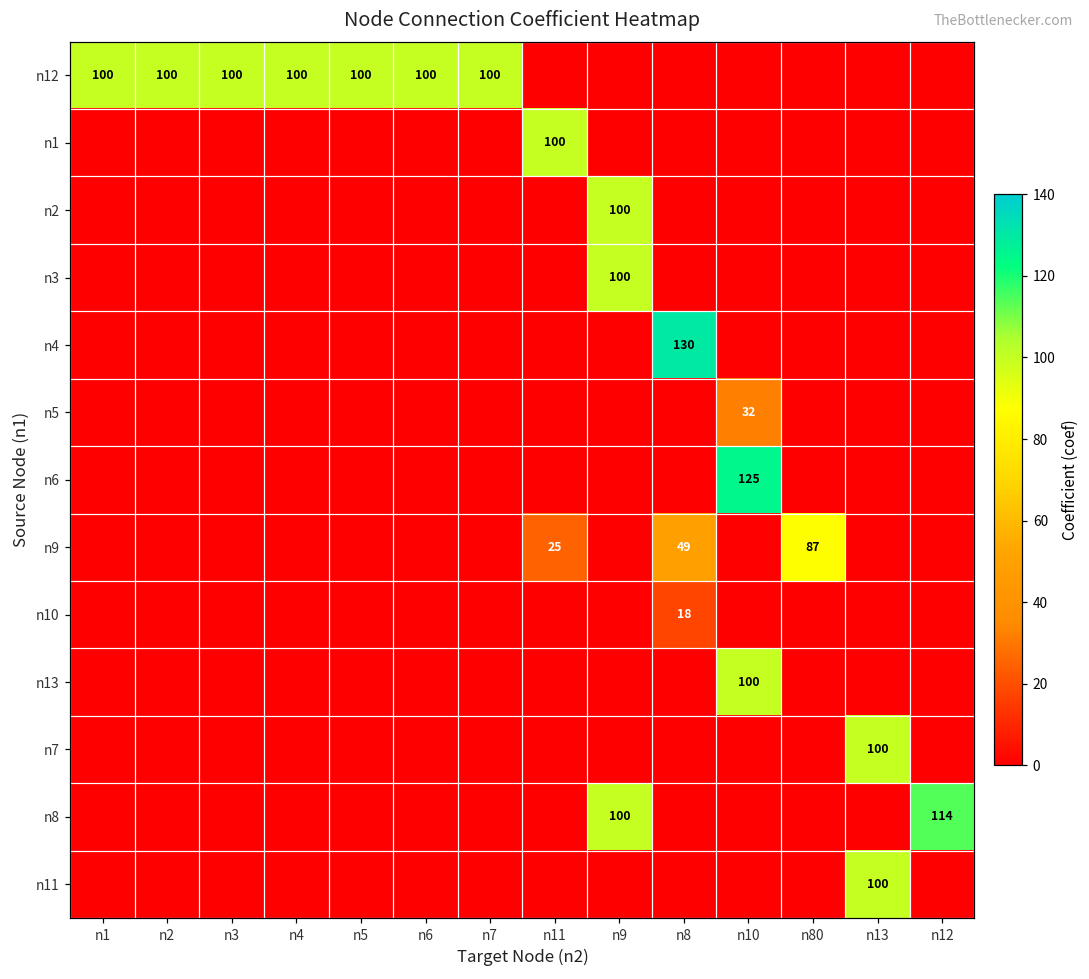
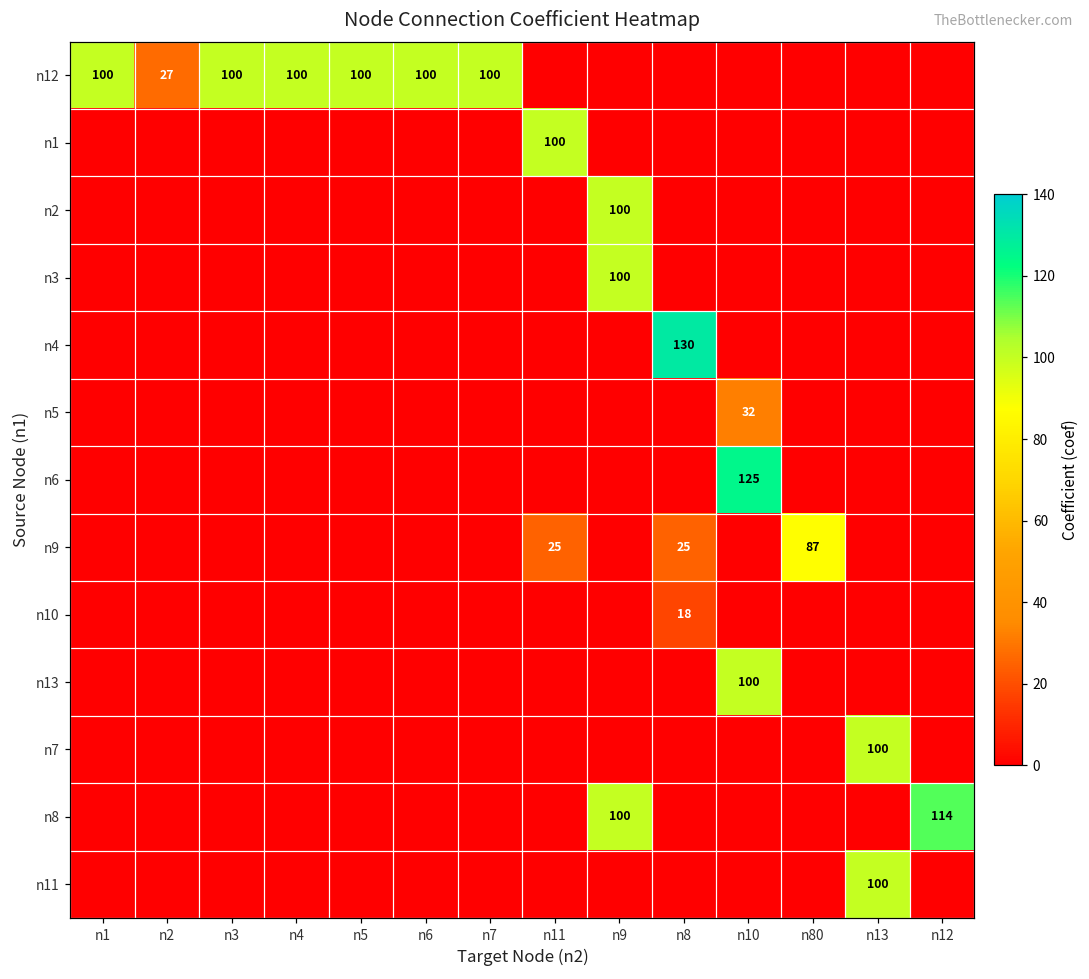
  {
    "n12": {
      "n1": 100,
-     "n2": 100,
+     "n2": 27,
      "n3": 100,
      "n4": 100,
      "n5": 100,
      "n6": 100,
      "n7": 100
    },
    "n1": {
      "n11": 100
    },
    "n2": {
      "n9": 100
    },
    "n3": {
      "n9": 100
    },
    "n4": {
      "n8": 130
    },
    "n5": {
      "n10": 32
    },
    "n6": {
      "n10": 125
    },
    "n9": {
      "n11": 25,
-     "n8": 49,
+     "n8": 25,
      "n80": 87
    },
    "n10": {
      "n8": 18
    },
    "n13": {
      "n10": 100
    },
    "n7": {
      "n13": 100
    },
    "n8": {
      "n9": 100,
      "n12": 114
    },
    "n11": {
      "n13": 100
    }
  }
